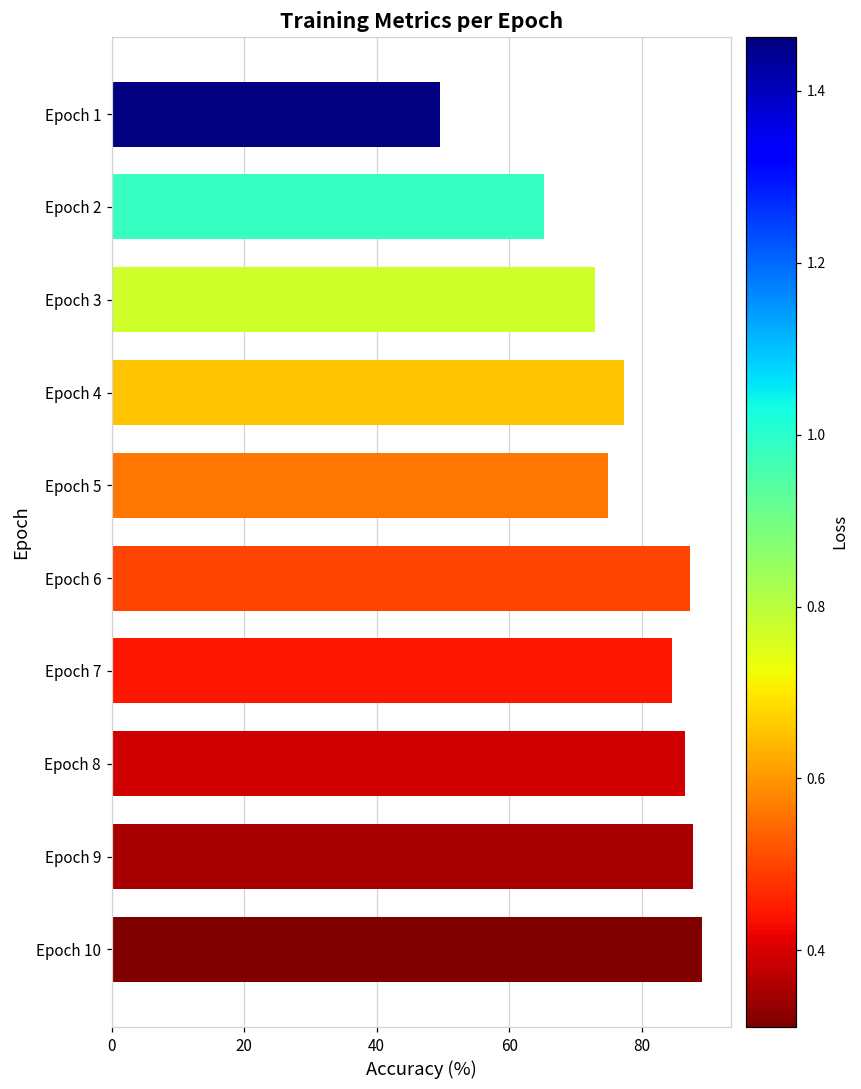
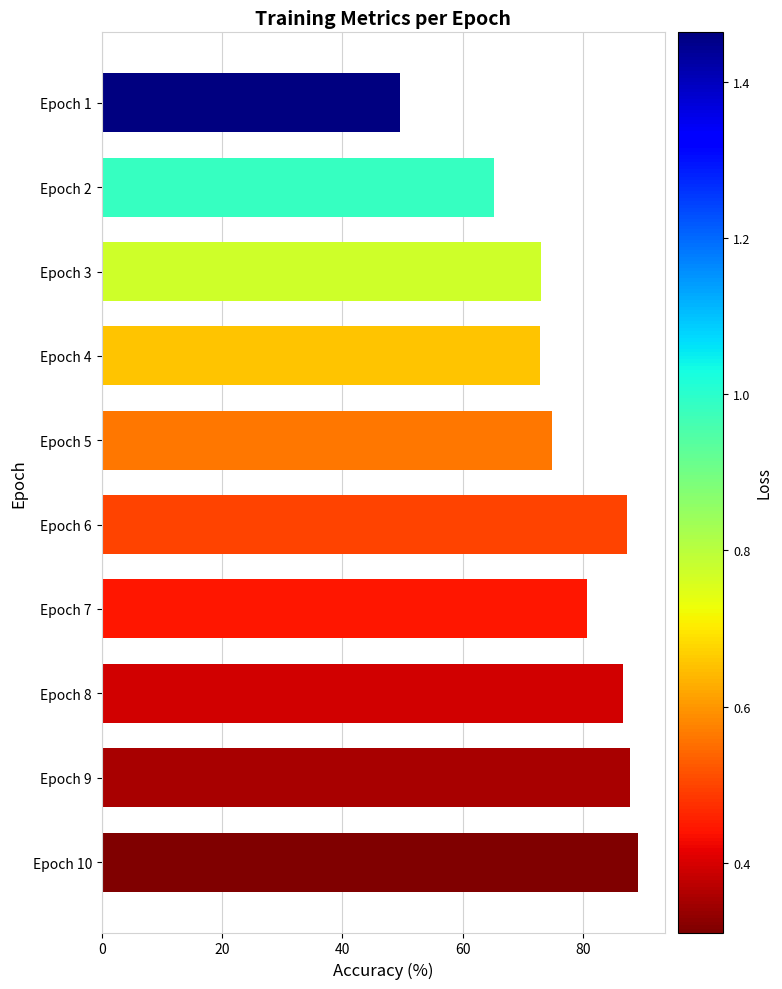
  {
    "Epoch 1": 49,
    "Epoch 2": 65,
    "Epoch 3": 73,
-   "Epoch 4": 77,
+   "Epoch 4": 73,
    "Epoch 5": 75,
    "Epoch 6": 87,
-   "Epoch 7": 85,
+   "Epoch 7": 81,
    "Epoch 8": 87,
    "Epoch 9": 88,
    "Epoch 10": 89
  }
